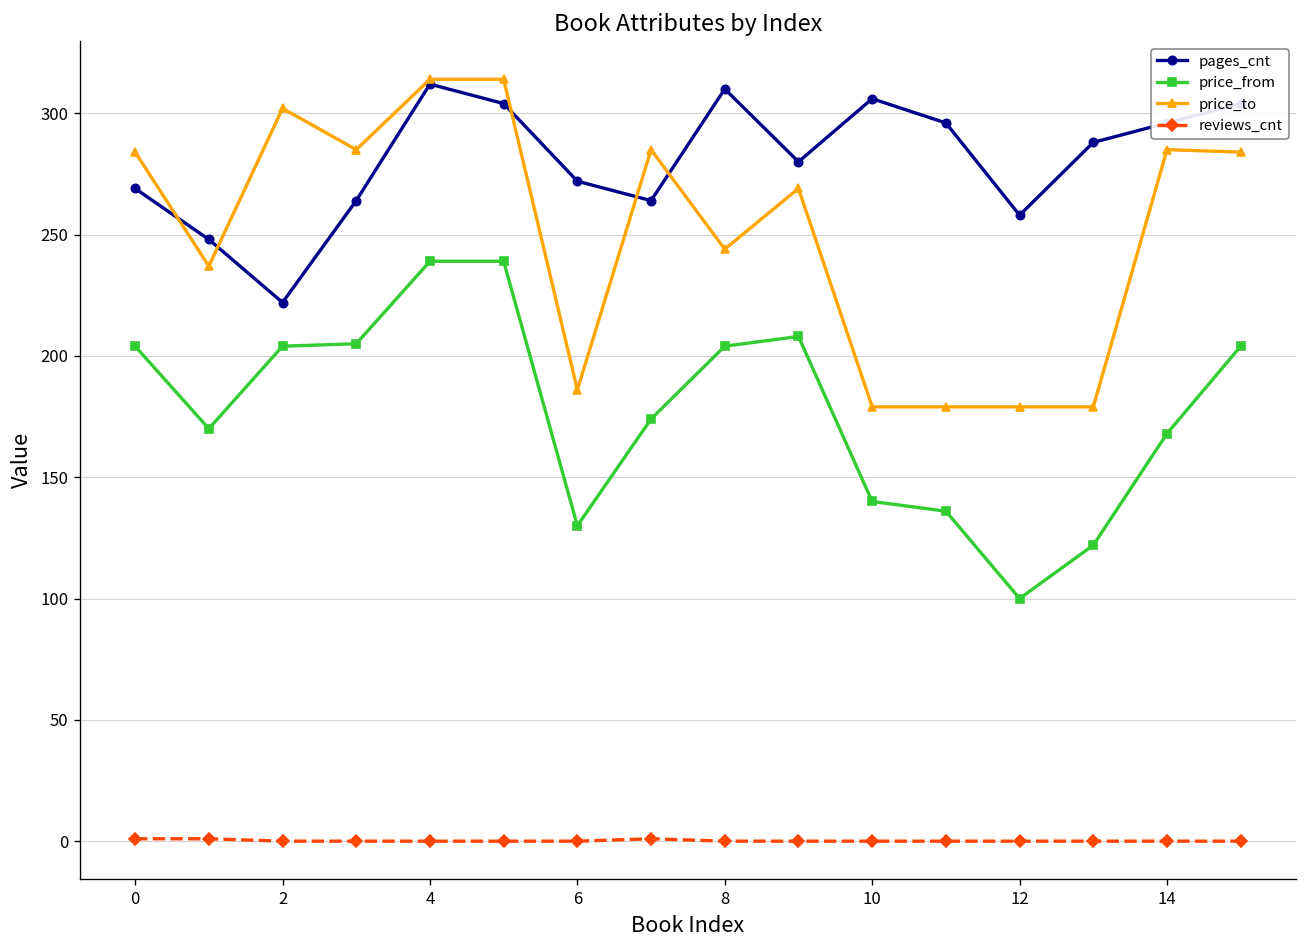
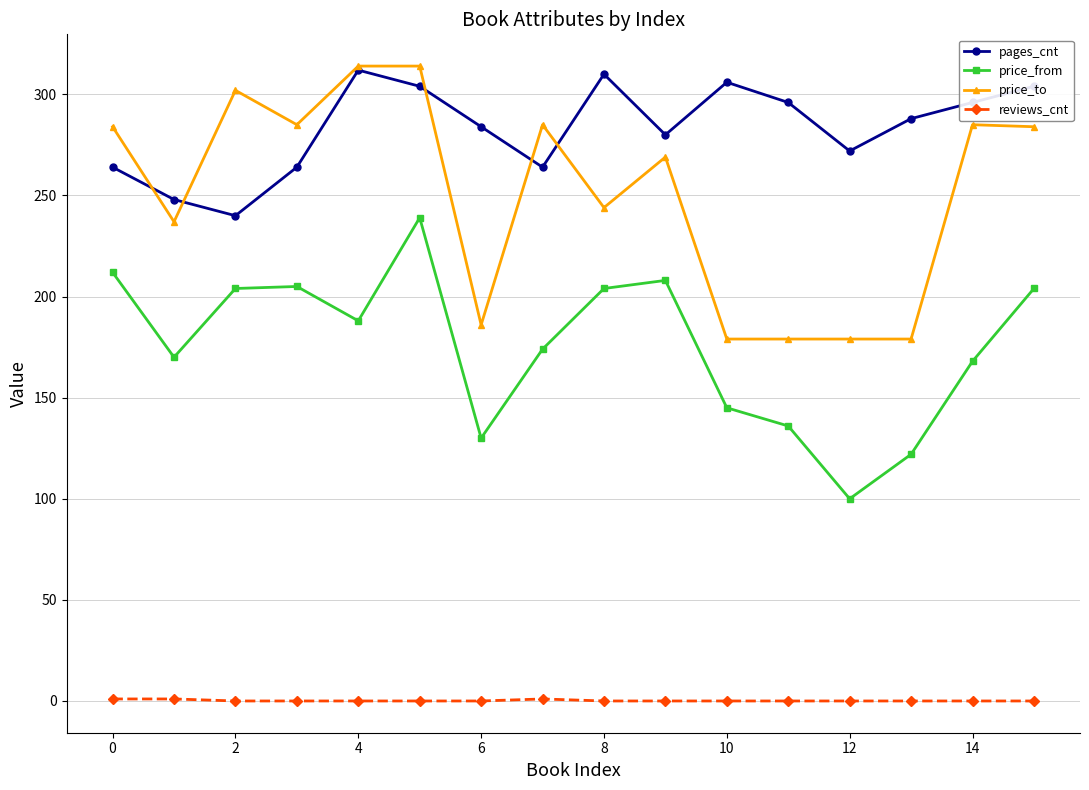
  {
    "pages_cnt": {
-     "0": 269,
-     "2": 222,
+     "0": 264,
+     "2": 240,
      "4": 312,
-     "6": 272,
+     "6": 284,
      "8": 310,
      "10": 306,
-     "12": 258
+     "12": 272
    },
    "price_from": {
-     "0": 204,
+     "0": 212,
      "2": 204,
-     "4": 239,
+     "4": 188,
      "6": 130,
      "8": 204,
-     "10": 140,
+     "10": 145,
      "12": 100,
      "14": 168
    },
    "price_to": {
      "0": 284,
      "2": 302,
      "4": 314,
      "6": 186,
      "8": 244,
      "10": 179,
      "12": 179,
      "14": 285
    },
    "reviews_cnt": {
      "0": 1,
      "2": 0,
      "4": 0,
      "6": 0,
      "8": 0,
      "10": 0,
      "12": 0,
      "14": 0
    }
  }
